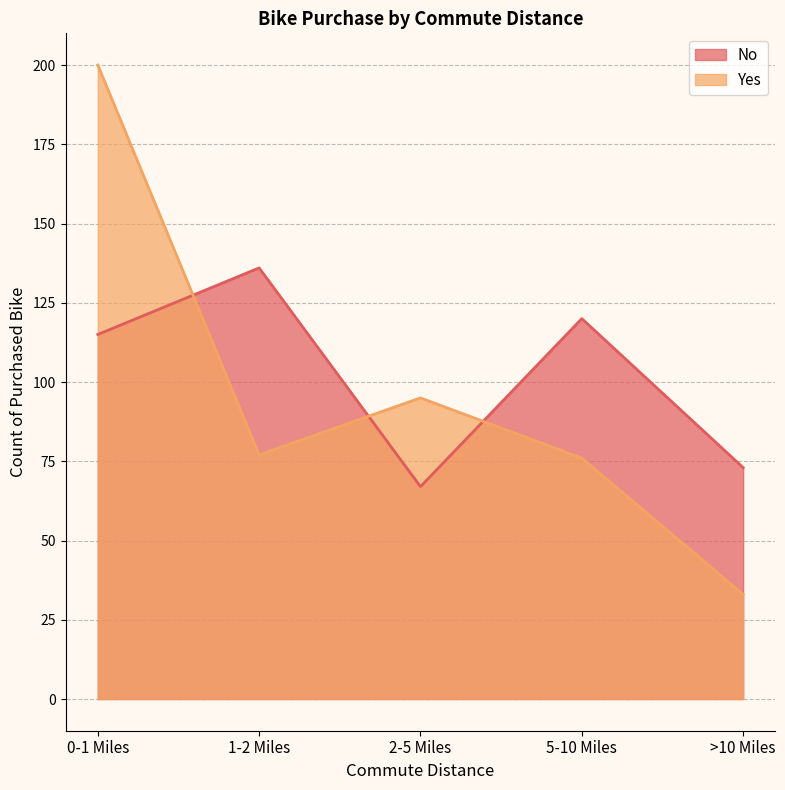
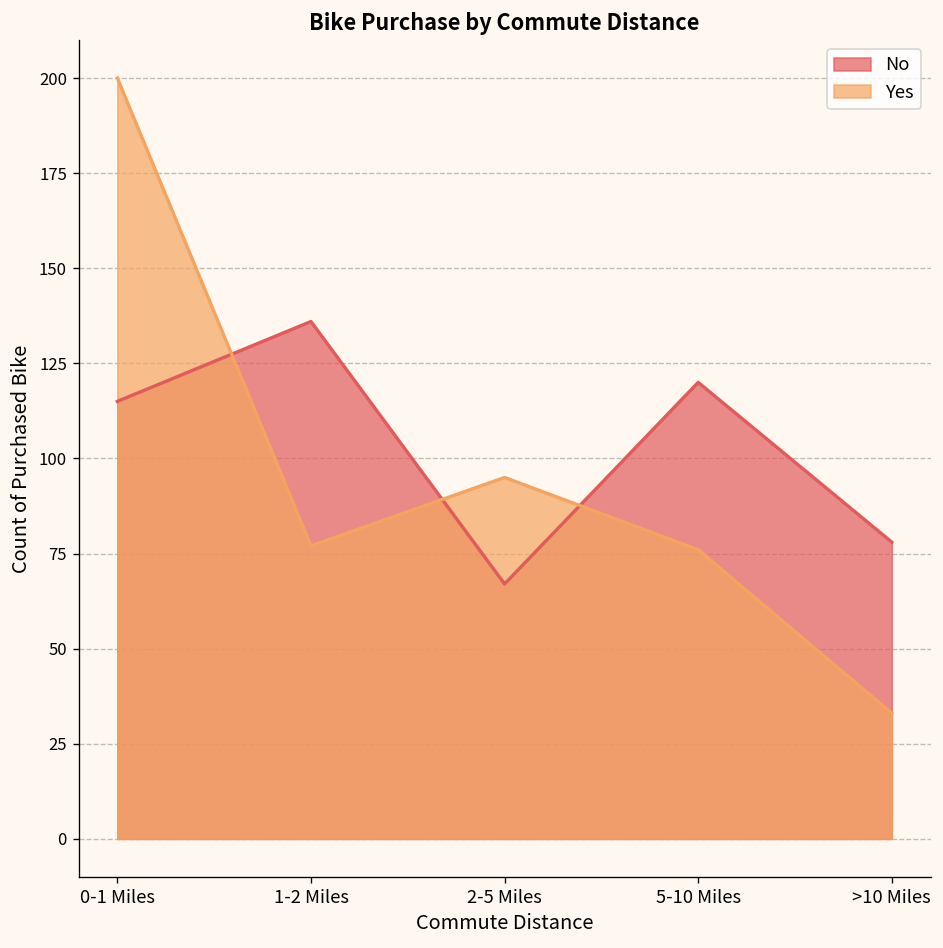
  {
    "No": {
      "0-1 Miles": 115,
      "1-2 Miles": 136,
      "2-5 Miles": 67,
      "5-10 Miles": 120,
-     ">10 Miles": 73
+     ">10 Miles": 78
    },
    "Yes": {
      "0-1 Miles": 200,
      "1-2 Miles": 77,
      "2-5 Miles": 95,
      "5-10 Miles": 76,
      ">10 Miles": 33
    }
  }
